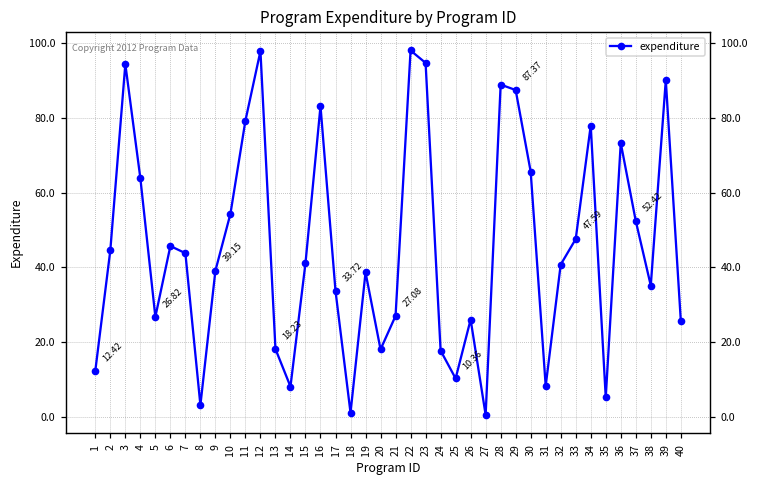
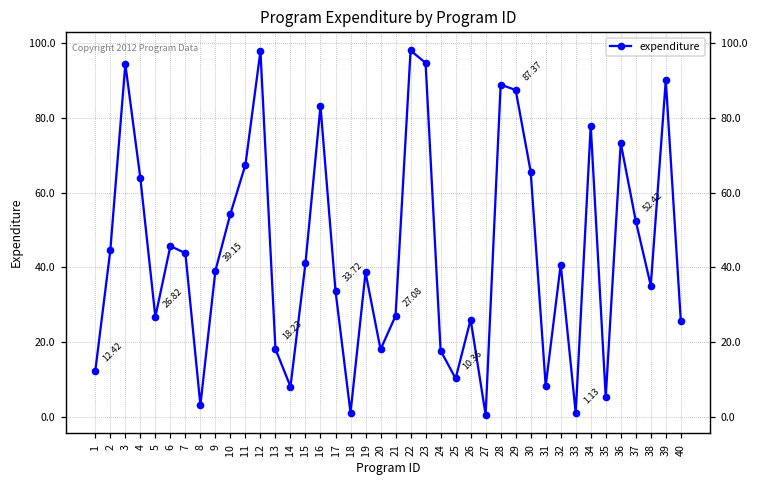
  {
    "1": 12.42,
    "5": 26.82,
    "9": 39.15,
-   "11": 79,
+   "11": 67,
    "13": 18.23,
    "21": 27.08,
    "25": 10.36,
    "29": 87.37,
-   "33": 47.59,
+   "33": 1.13,
    "37": 52.42
  }
